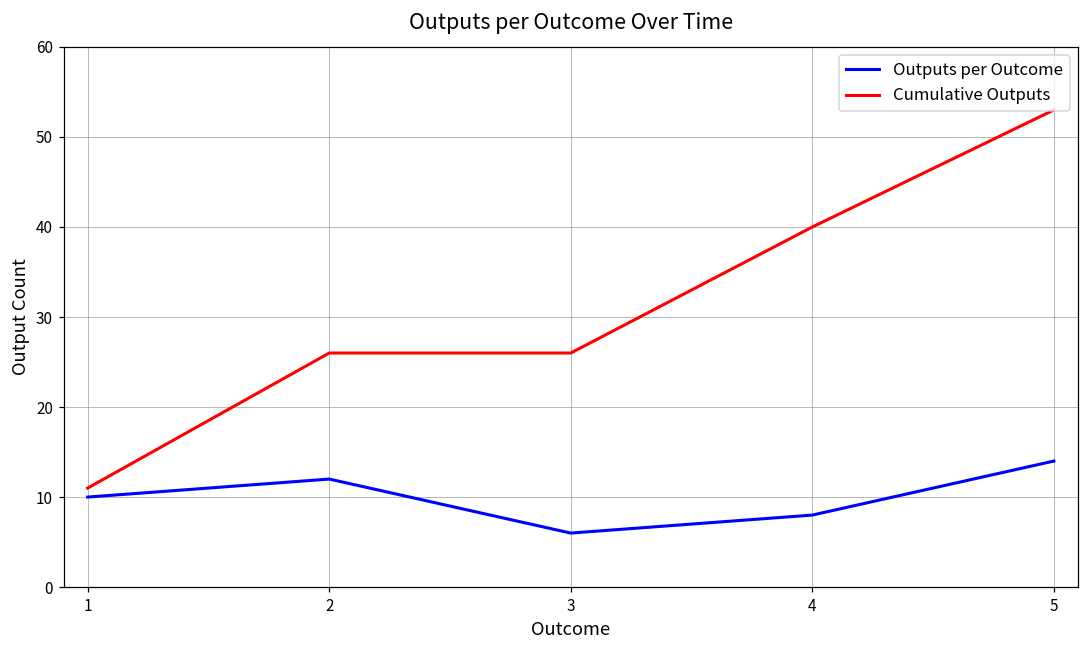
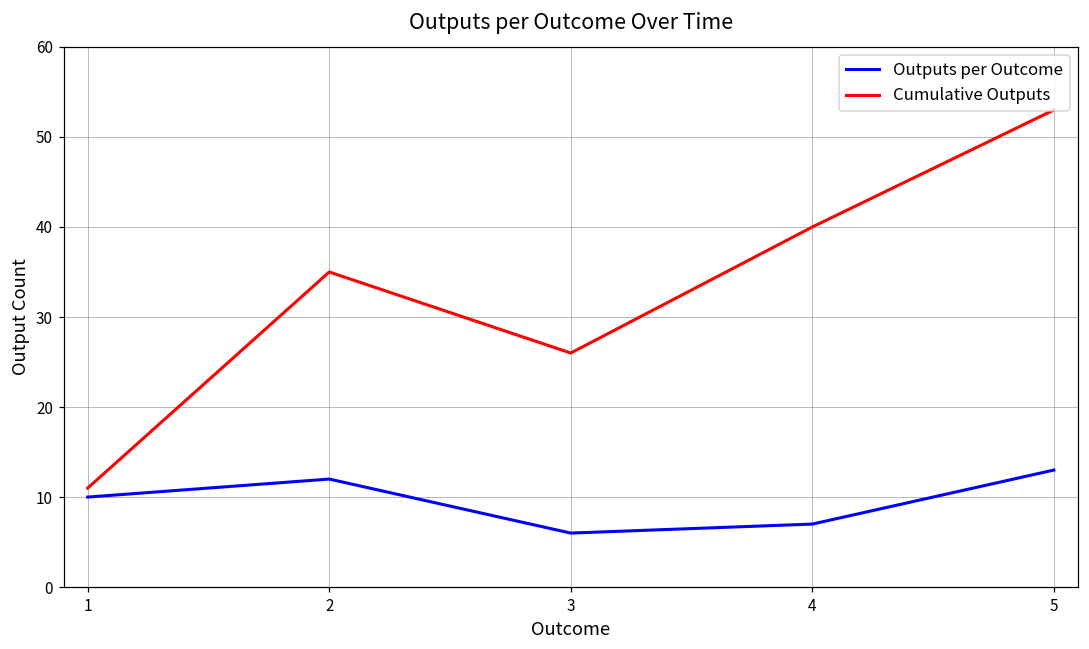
  {
    "Outputs per Outcome": {
      "1": 10,
      "2": 12,
      "3": 6,
-     "4": 8,
-     "5": 14
+     "4": 7,
+     "5": 13
    },
    "Cumulative Outputs": {
      "1": 11,
-     "2": 26,
+     "2": 35,
      "3": 26,
      "4": 40
    }
  }
